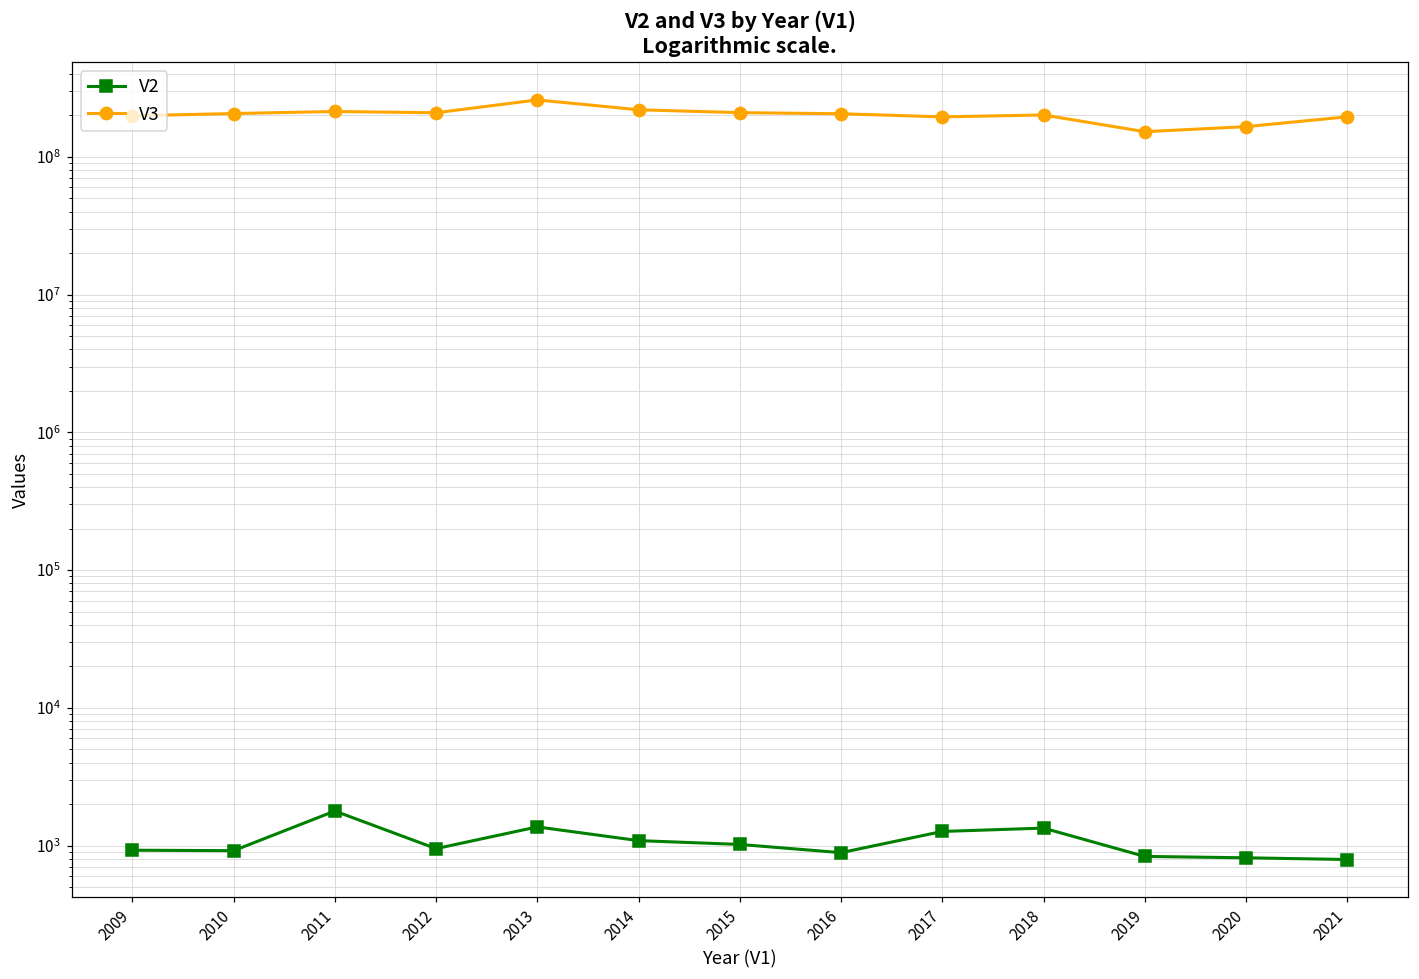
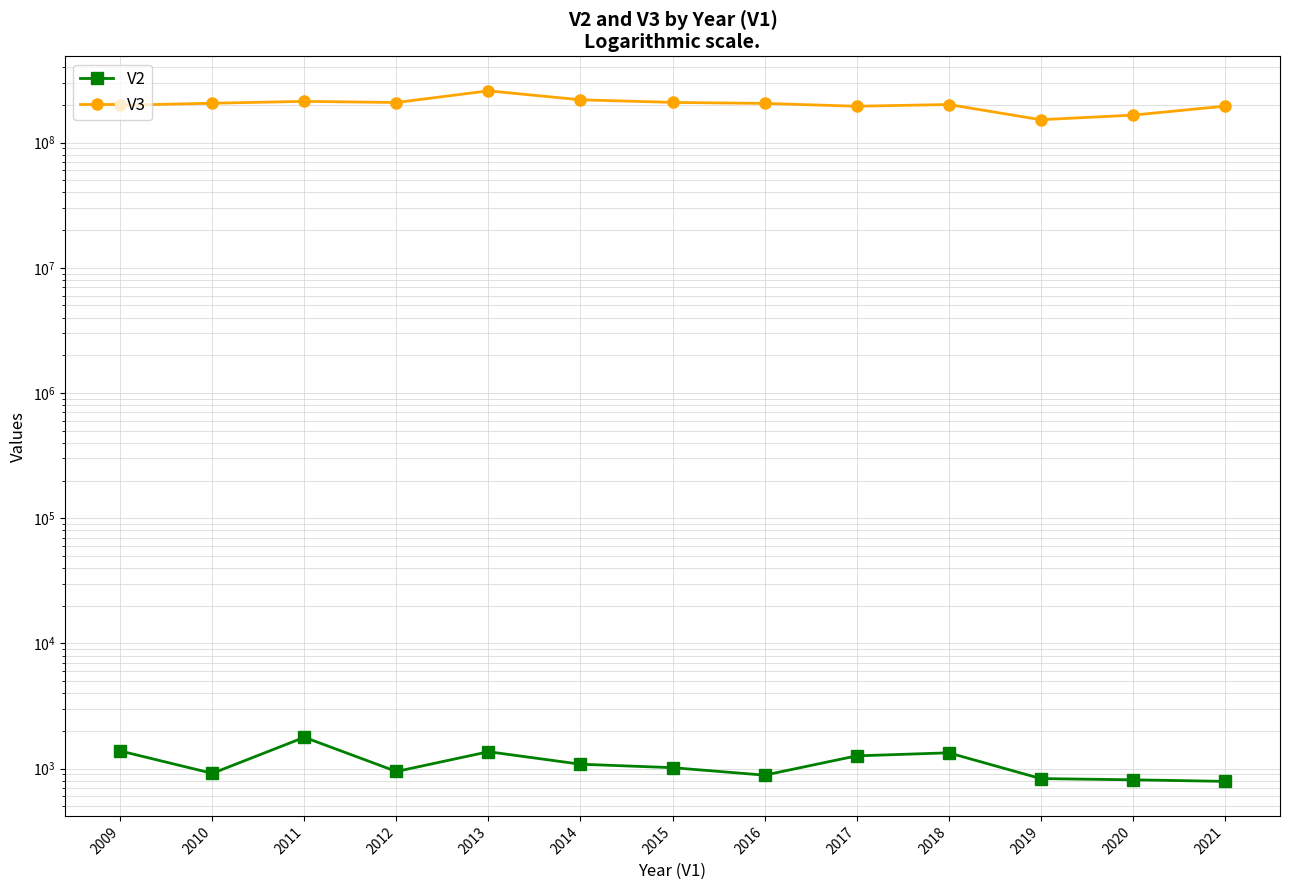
  {
    "V2": {
-     "2009": 900,
+     "2009": 1400,
      "2010": 900,
      "2011": 1800,
      "2012": 1000,
      "2013": 1400,
      "2014": 1100,
      "2015": 1000,
      "2016": 900,
      "2017": 1300,
      "2018": 1300,
      "2019": 800,
      "2020": 800,
      "2021": 800
    },
    "V3": {
      "2010": 210000000,
      "2011": 210000000,
      "2012": 210000000,
      "2013": 260000000,
      "2014": 220000000,
      "2015": 210000000,
      "2016": 210000000,
      "2017": 190000000,
      "2018": 200000000,
      "2019": 150000000,
      "2020": 170000000,
      "2021": 200000000
    }
  }
